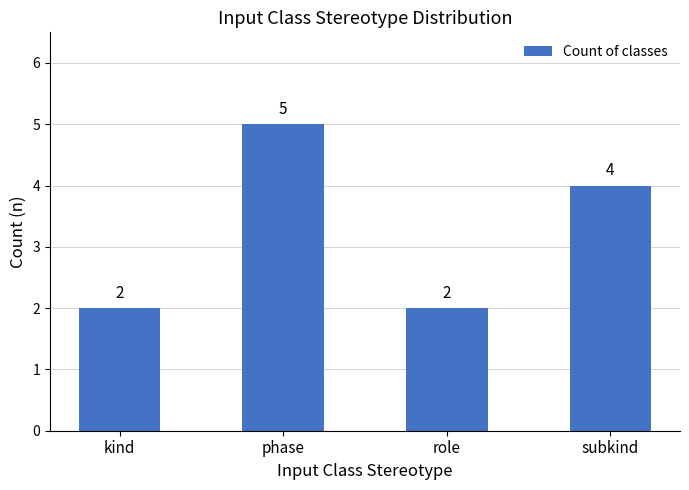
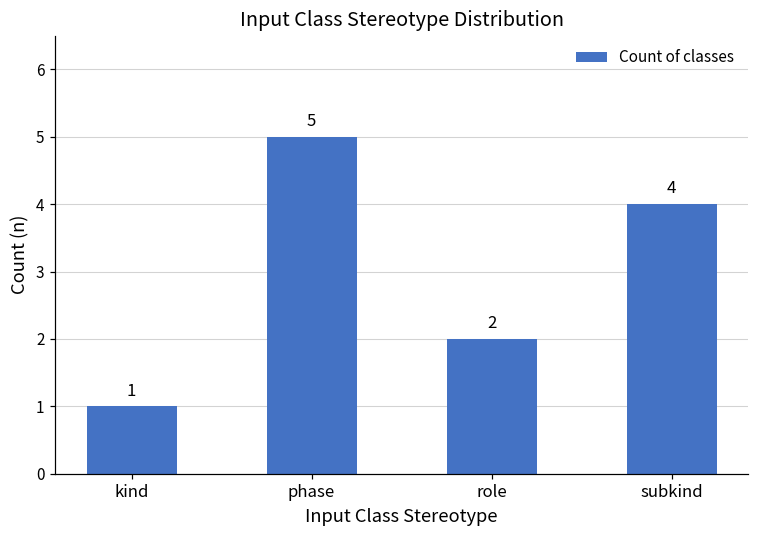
  {
-   "kind": 2,
+   "kind": 1,
    "phase": 5,
    "role": 2,
    "subkind": 4
  }
